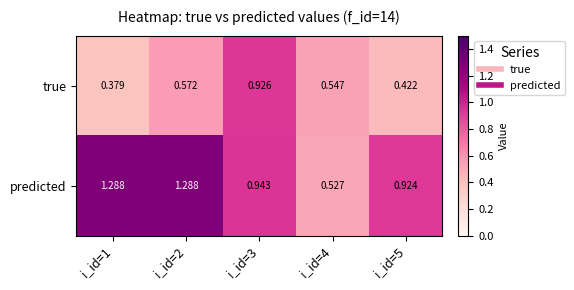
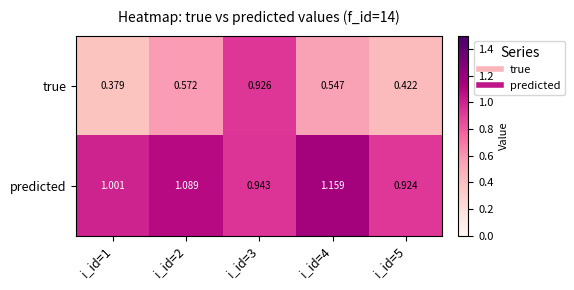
  {
    "true": {
      "i_id=1": 0.379,
      "i_id=2": 0.572,
      "i_id=3": 0.926,
      "i_id=4": 0.547,
      "i_id=5": 0.422
    },
    "predicted": {
-     "i_id=1": 1.288,
-     "i_id=2": 1.288,
+     "i_id=1": 1.001,
+     "i_id=2": 1.089,
      "i_id=3": 0.943,
-     "i_id=4": 0.527,
+     "i_id=4": 1.159,
      "i_id=5": 0.924
    }
  }
